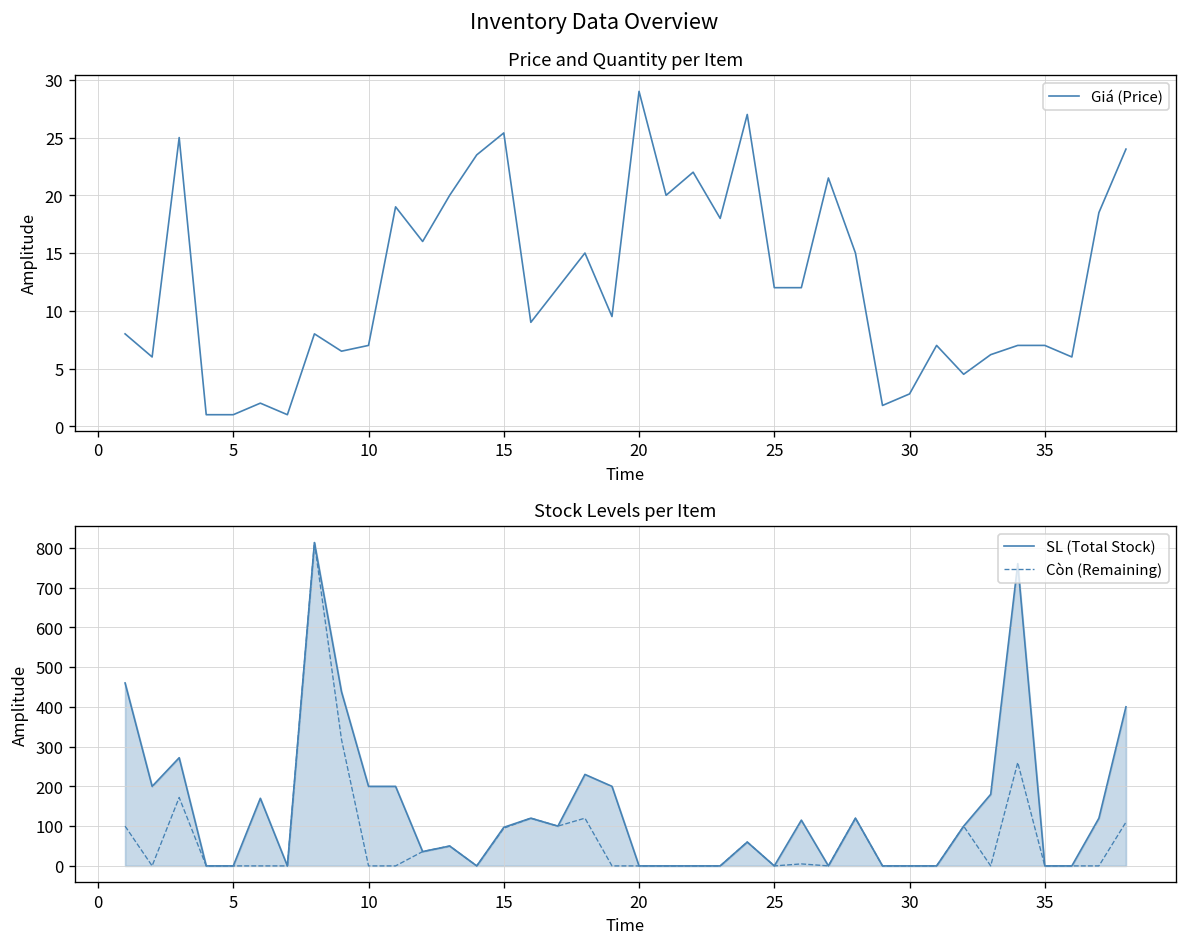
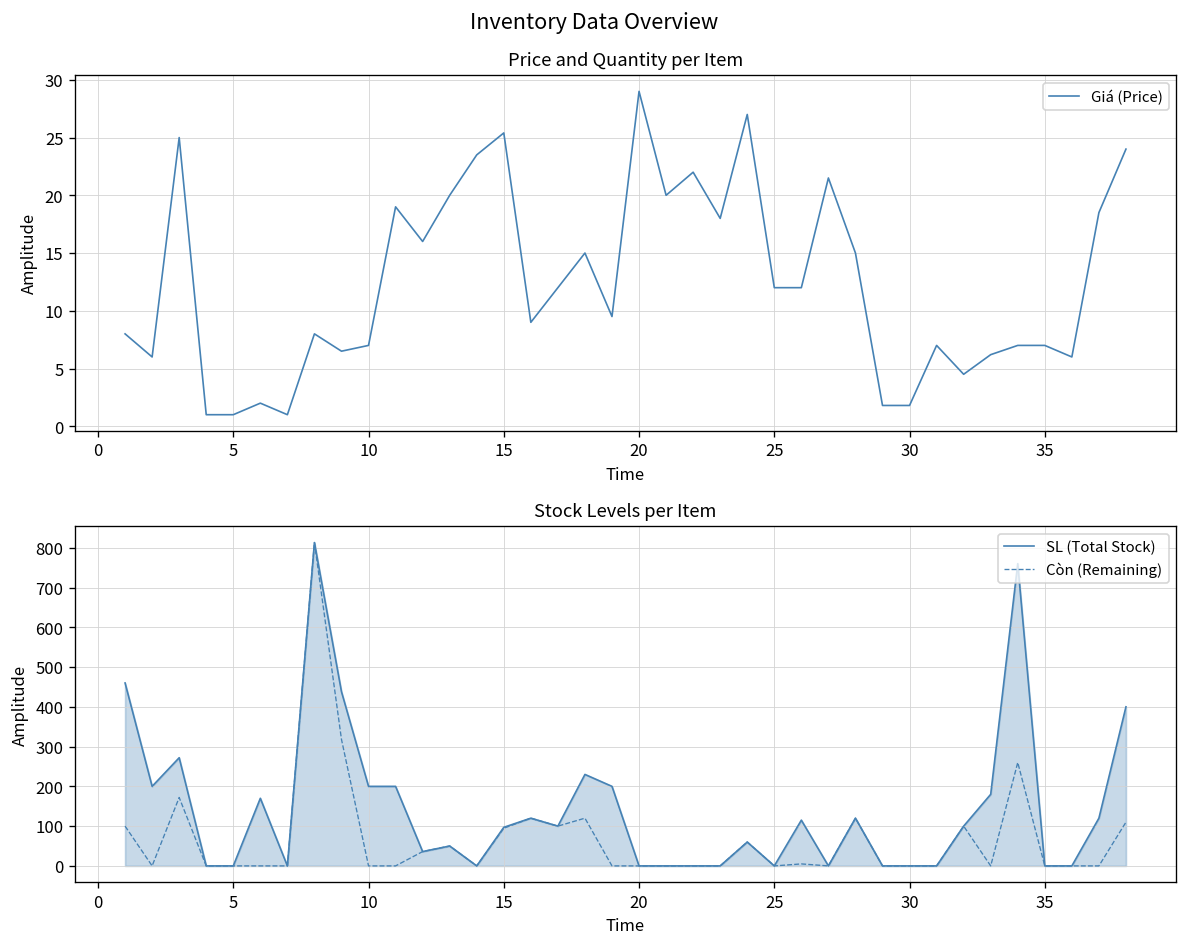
  {
    "Price and Quantity per Item": {
      "5": 1,
      "10": 7,
      "15": 25,
      "20": 29,
      "25": 12,
-     "30": 3,
+     "30": 2,
      "35": 7
    }
  }
